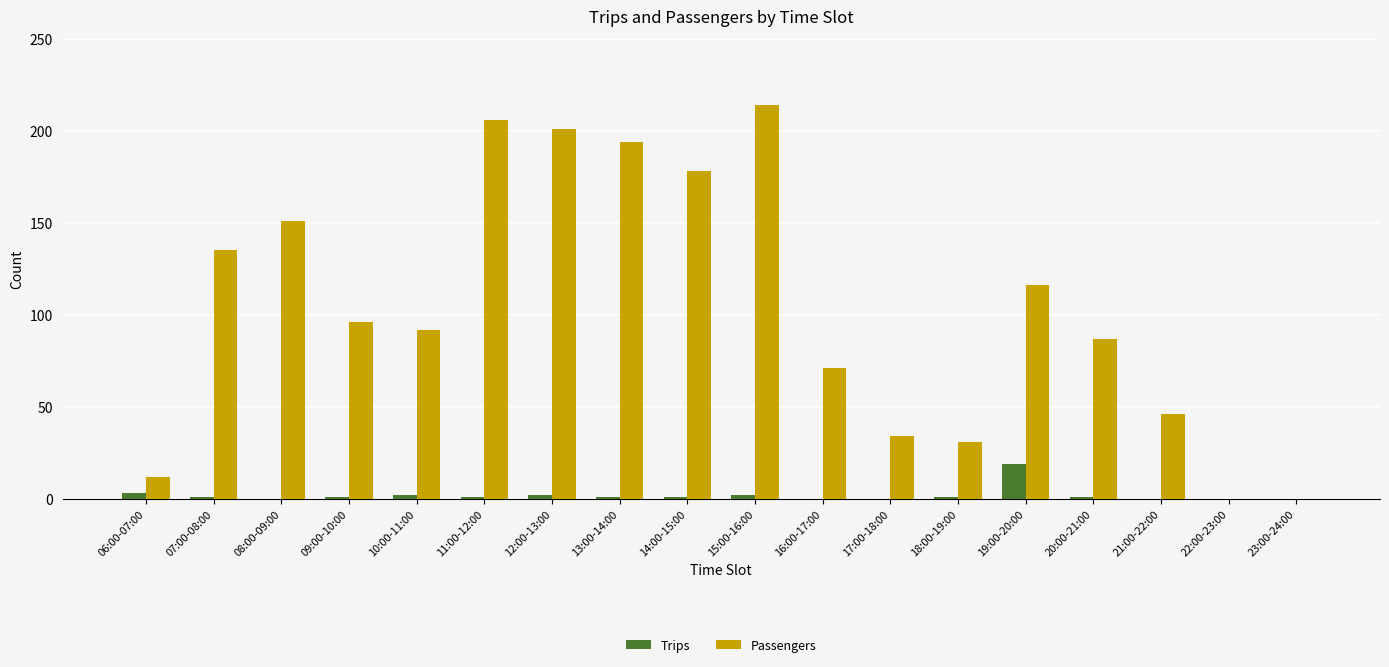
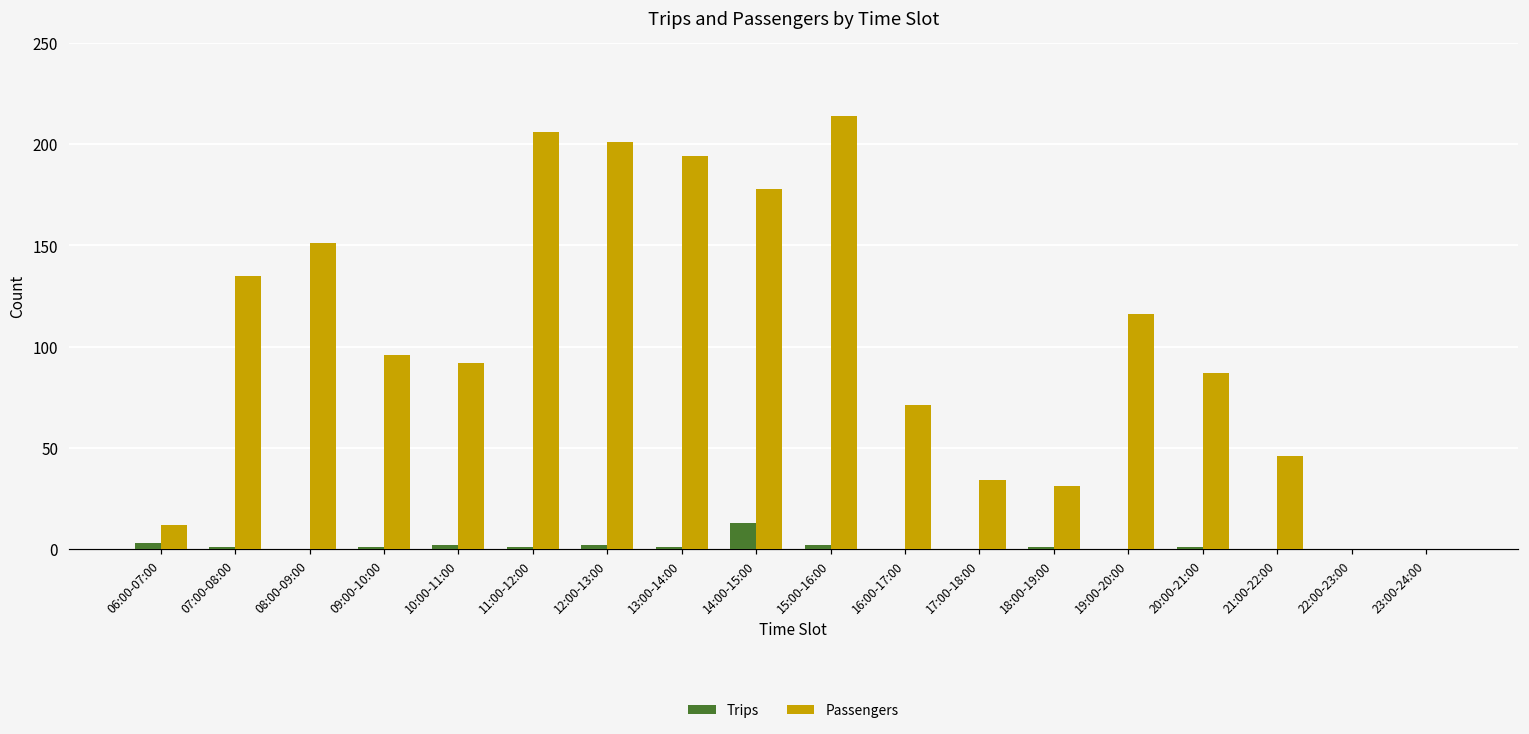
  {
    "Trips": {
      "06:00-07:00": 3,
      "08:00-09:00": 0,
      "10:00-11:00": 2,
      "12:00-13:00": 2,
-     "14:00-15:00": 1,
+     "14:00-15:00": 13,
      "15:00-16:00": 2,
      "16:00-17:00": 0,
      "17:00-18:00": 0,
-     "19:00-20:00": 19,
+     "19:00-20:00": 0,
      "21:00-22:00": 0,
      "22:00-23:00": 0,
      "23:00-24:00": 0
    },
    "Passengers": {
      "06:00-07:00": 12,
      "07:00-08:00": 135,
      "08:00-09:00": 151,
      "09:00-10:00": 96,
      "10:00-11:00": 92,
      "11:00-12:00": 206,
      "12:00-13:00": 201,
      "13:00-14:00": 194,
      "14:00-15:00": 178,
      "15:00-16:00": 214,
      "16:00-17:00": 71,
      "17:00-18:00": 34,
      "18:00-19:00": 31,
      "19:00-20:00": 116,
      "20:00-21:00": 87,
      "21:00-22:00": 46,
      "22:00-23:00": 0,
      "23:00-24:00": 0
    }
  }
